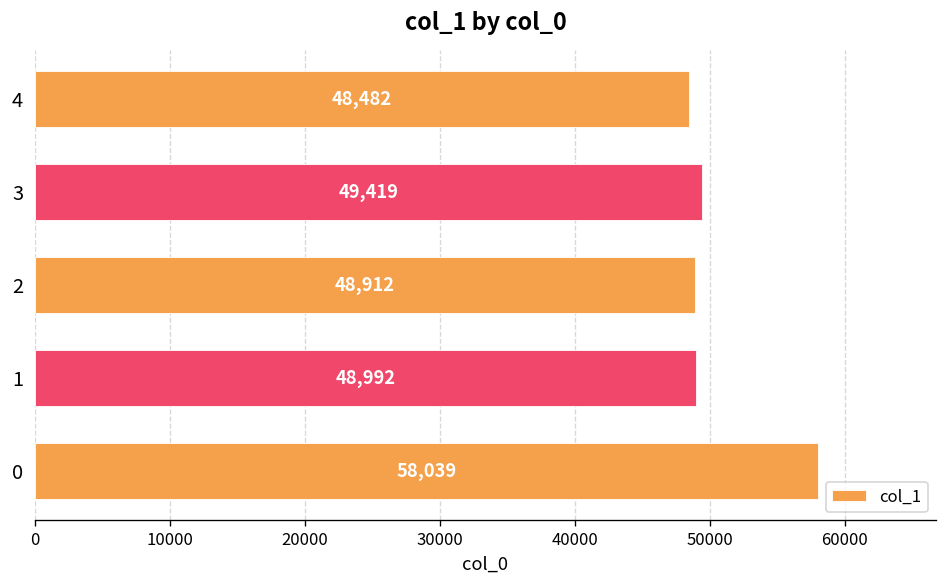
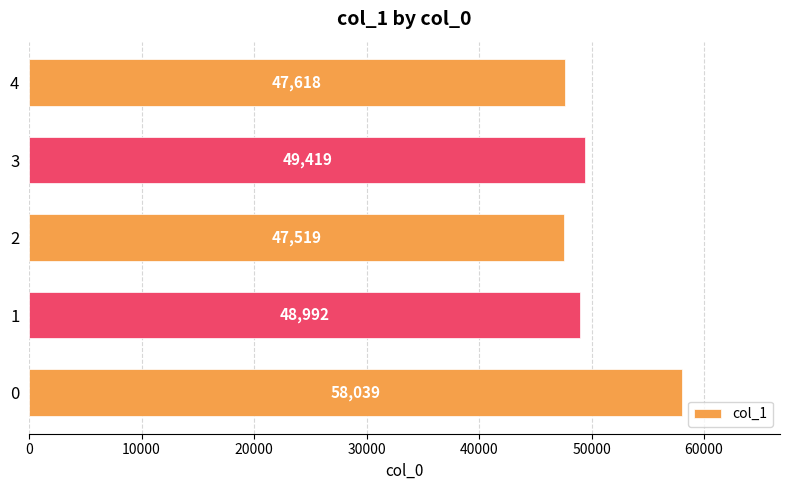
  {
-   "4": "48,482",
+   "4": "47,618",
    "3": "49,419",
-   "2": "48,912",
+   "2": "47,519",
    "1": "48,992",
    "0": "58,039"
  }
